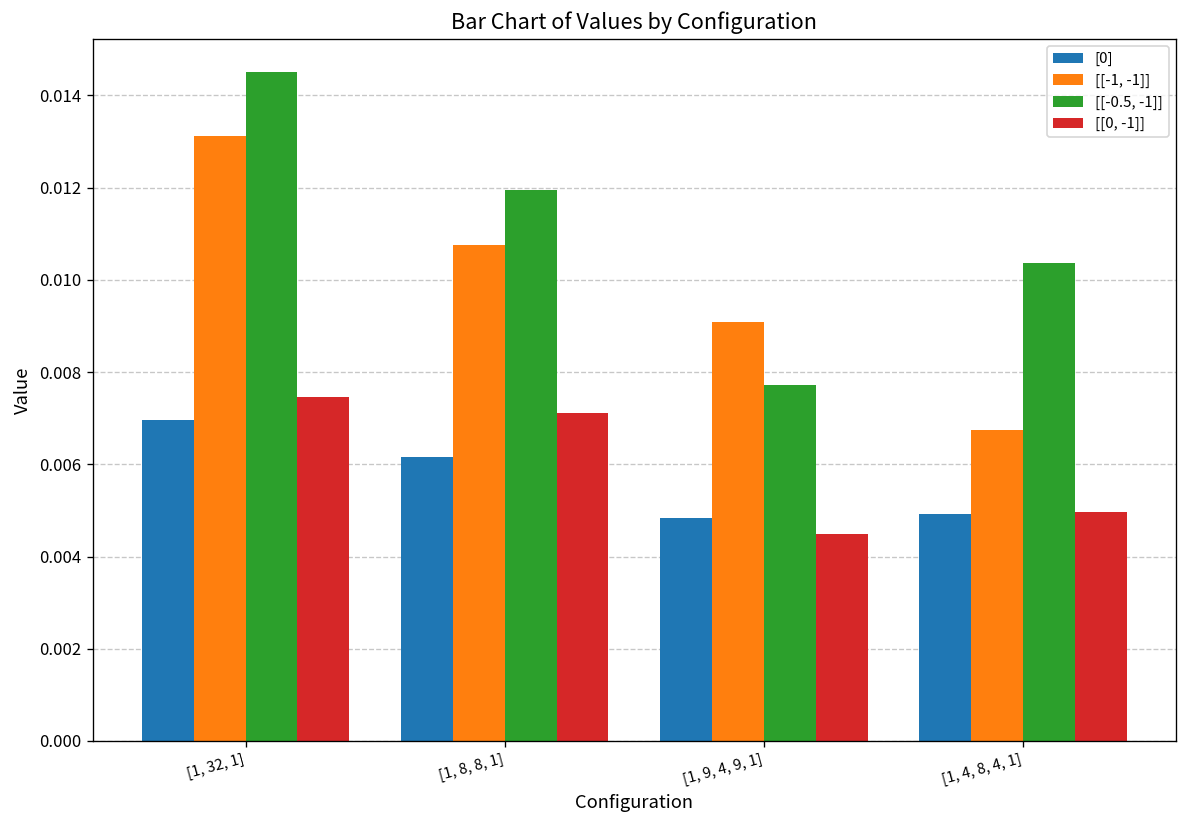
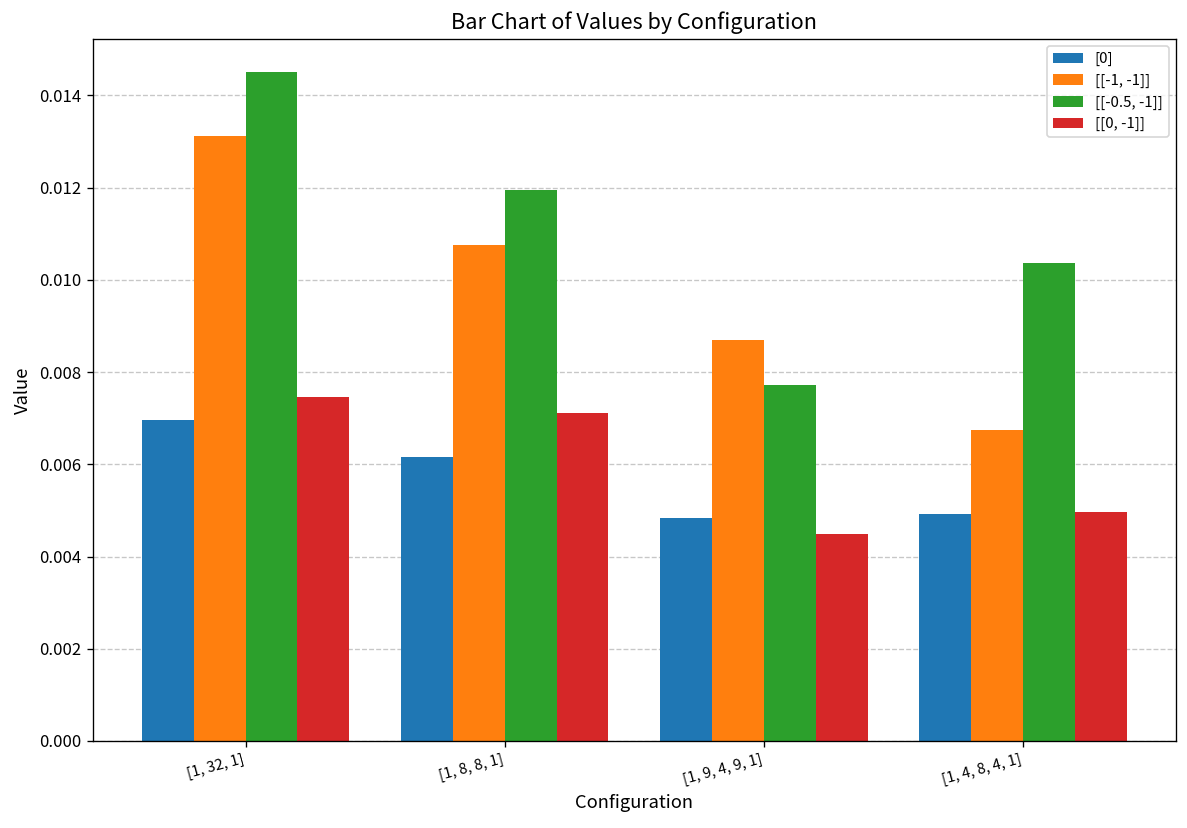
  {
    "[0]": {
      "[1, 32, 1]": 0.0070,
      "[1, 8, 8, 1]": 0.0062,
      "[1, 9, 4, 9, 1]": 0.0048,
      "[1, 4, 8, 4, 1]": 0.0049
    },
    "[[-1, -1]]": {
      "[1, 32, 1]": 0.0131,
      "[1, 8, 8, 1]": 0.0108,
-     "[1, 9, 4, 9, 1]": 0.0091,
+     "[1, 9, 4, 9, 1]": 0.0087,
      "[1, 4, 8, 4, 1]": 0.0067
    },
    "[[-0.5, -1]]": {
      "[1, 32, 1]": 0.0145,
      "[1, 8, 8, 1]": 0.0119,
      "[1, 9, 4, 9, 1]": 0.0077,
      "[1, 4, 8, 4, 1]": 0.0104
    },
    "[[0, -1]]": {
      "[1, 32, 1]": 0.0074,
      "[1, 8, 8, 1]": 0.0071,
      "[1, 9, 4, 9, 1]": 0.0045,
      "[1, 4, 8, 4, 1]": 0.0050
    }
  }
